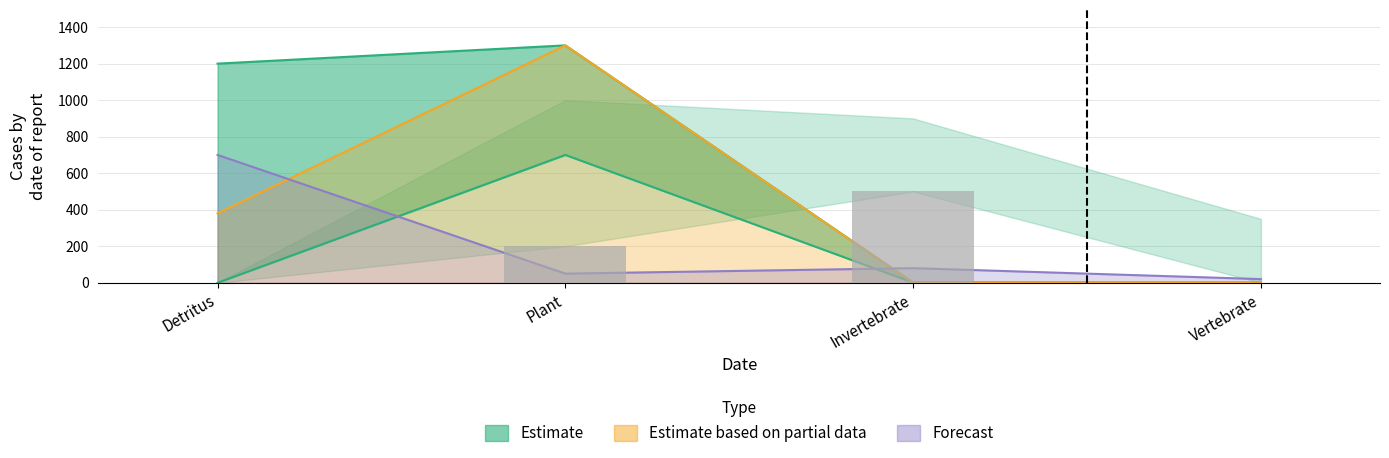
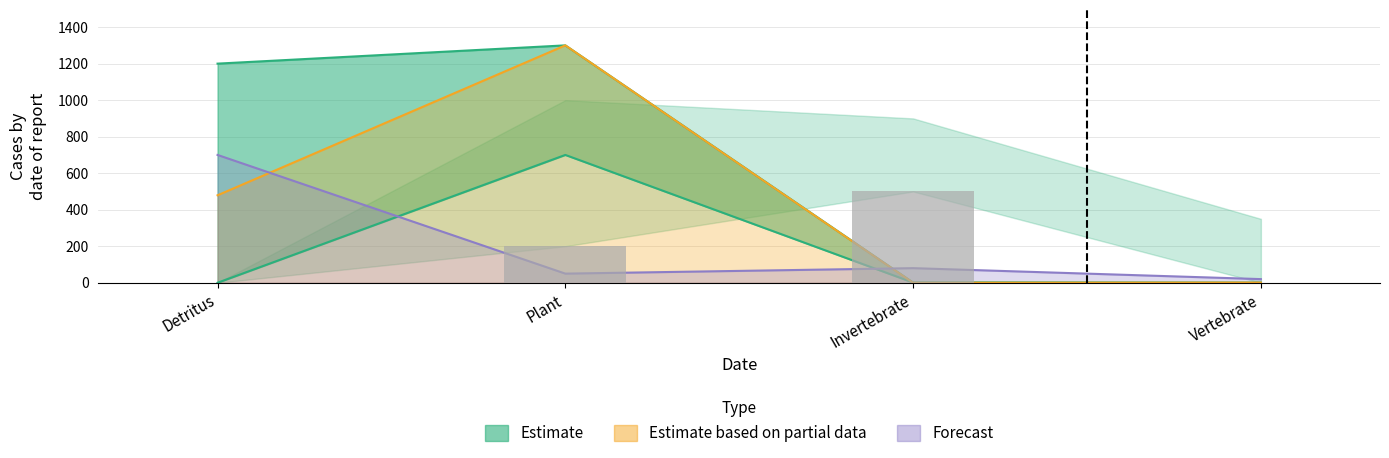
  {
    "Estimate based on partial data": {
-     "Detritus": 380
+     "Detritus": 480
    }
  }
